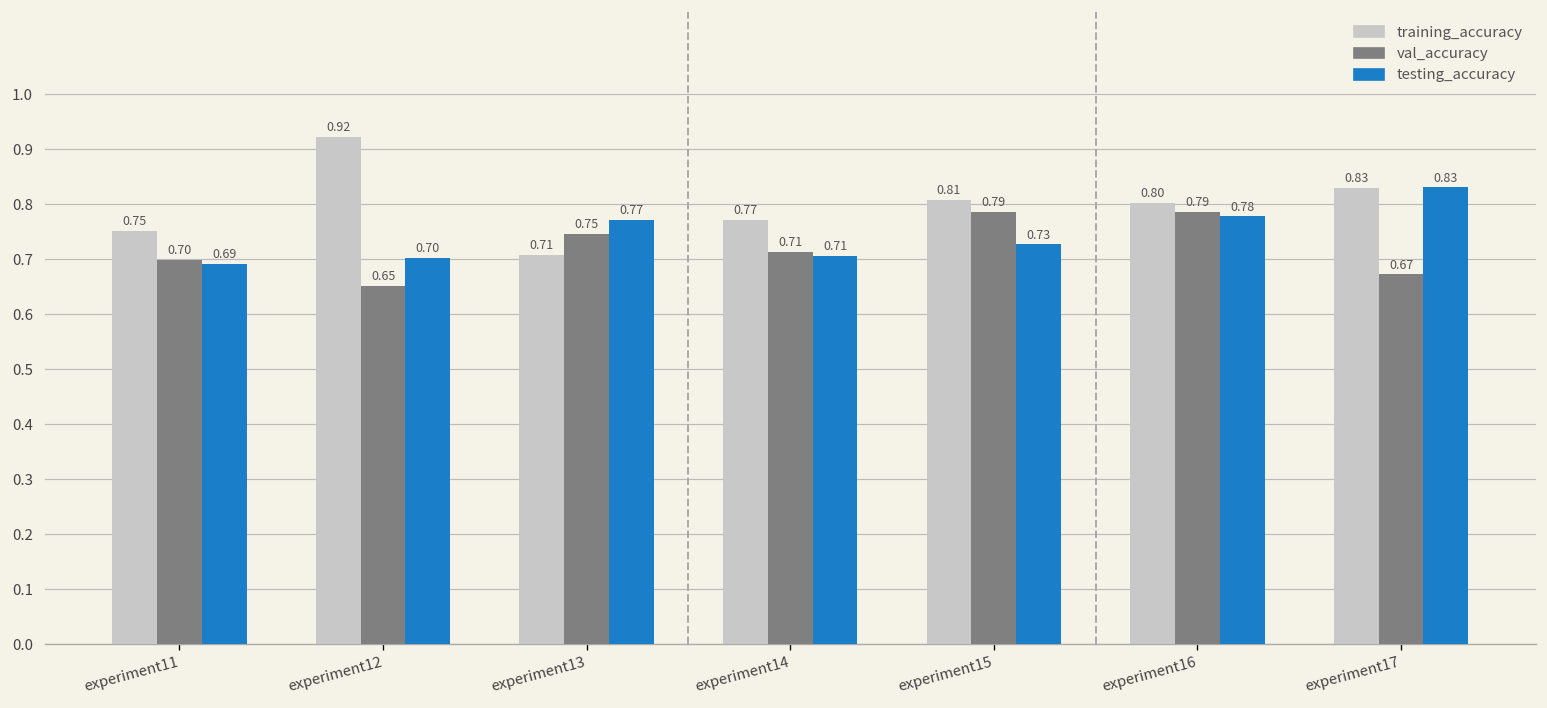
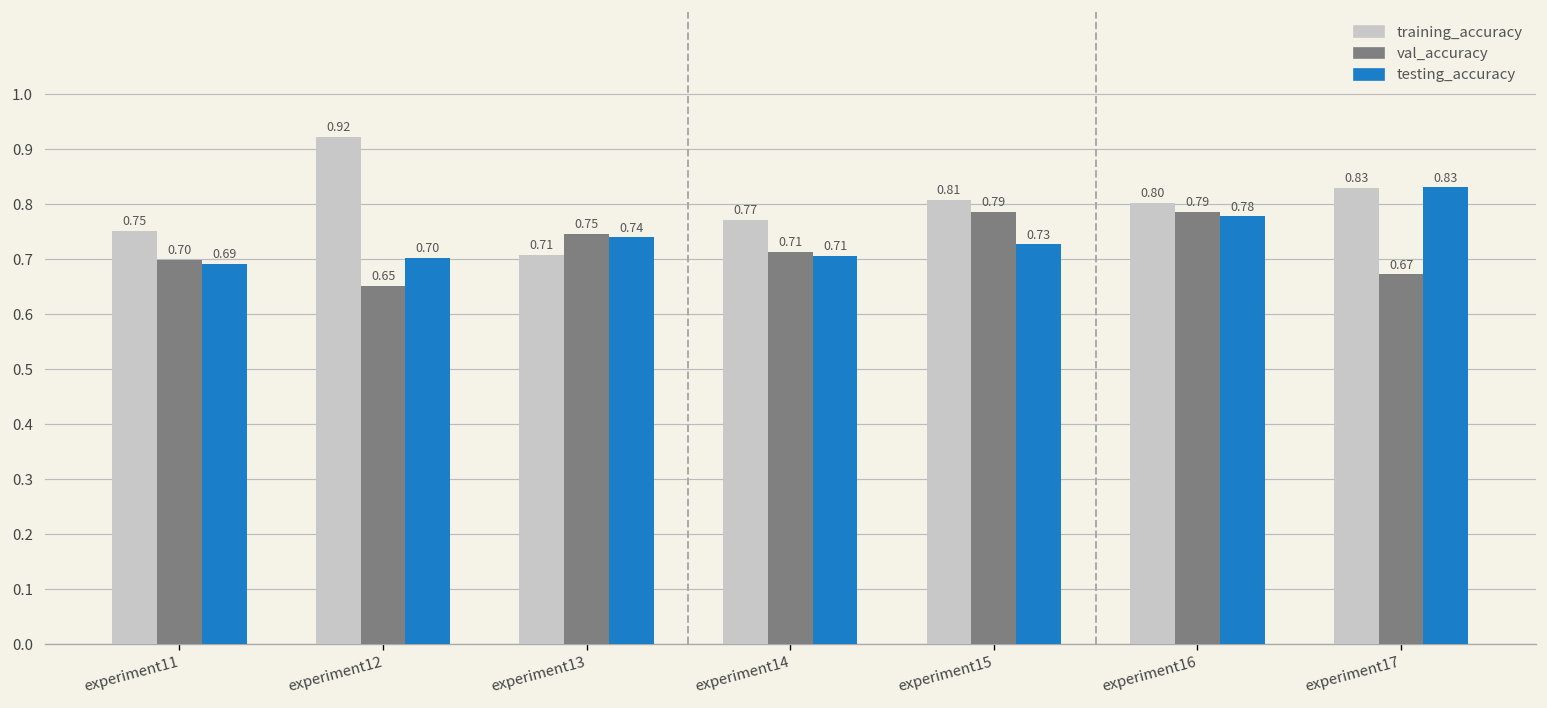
  {
    "training_accuracy": {
      "experiment11": 0.75,
      "experiment12": 0.92,
      "experiment13": 0.71,
      "experiment14": 0.77,
      "experiment15": 0.81,
      "experiment16": 0.80,
      "experiment17": 0.83
    },
    "val_accuracy": {
      "experiment11": 0.70,
      "experiment12": 0.65,
      "experiment13": 0.75,
      "experiment14": 0.71,
      "experiment15": 0.79,
      "experiment16": 0.79,
      "experiment17": 0.67
    },
    "testing_accuracy": {
      "experiment11": 0.69,
      "experiment12": 0.70,
-     "experiment13": 0.77,
+     "experiment13": 0.74,
      "experiment14": 0.71,
      "experiment15": 0.73,
      "experiment16": 0.78,
      "experiment17": 0.83
    }
  }
